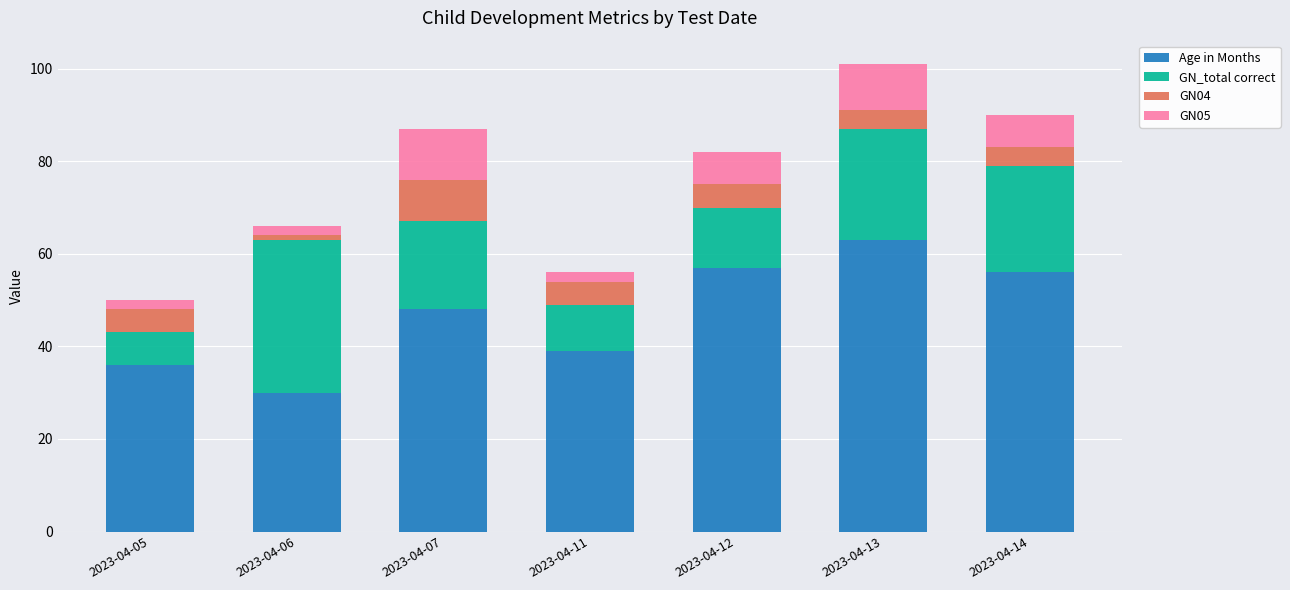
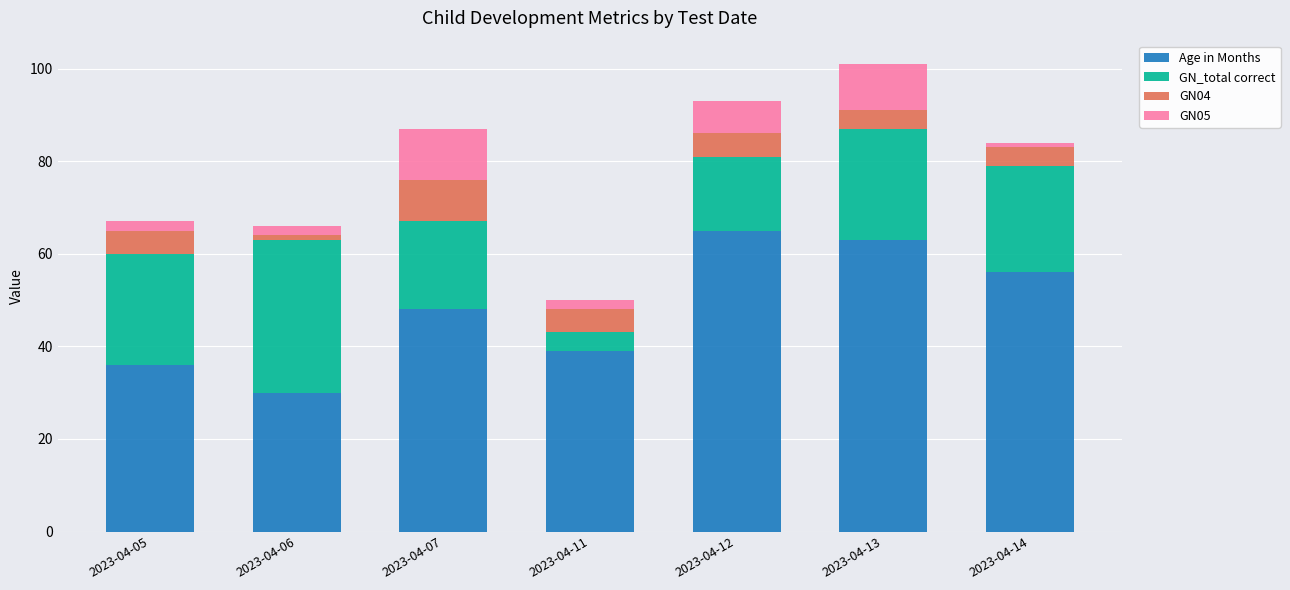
  {
    "Age in Months": {
      "2023-04-05": 36,
      "2023-04-06": 30,
      "2023-04-07": 48,
      "2023-04-11": 39,
-     "2023-04-12": 57,
+     "2023-04-12": 65,
      "2023-04-13": 63,
      "2023-04-14": 56
    },
    "GN_total correct": {
-     "2023-04-05": 7,
+     "2023-04-05": 24,
      "2023-04-06": 33,
      "2023-04-07": 19,
-     "2023-04-11": 10,
-     "2023-04-12": 13,
+     "2023-04-11": 4,
+     "2023-04-12": 16,
      "2023-04-13": 24,
      "2023-04-14": 23
    },
    "GN04": {
      "2023-04-05": 5,
      "2023-04-06": 1,
      "2023-04-07": 9,
      "2023-04-11": 5,
      "2023-04-12": 5,
      "2023-04-13": 4,
      "2023-04-14": 4
    },
    "GN05": {
      "2023-04-05": 2,
      "2023-04-06": 2,
      "2023-04-07": 11,
      "2023-04-11": 2,
      "2023-04-12": 7,
      "2023-04-13": 10,
-     "2023-04-14": 7
+     "2023-04-14": 1
    }
  }
